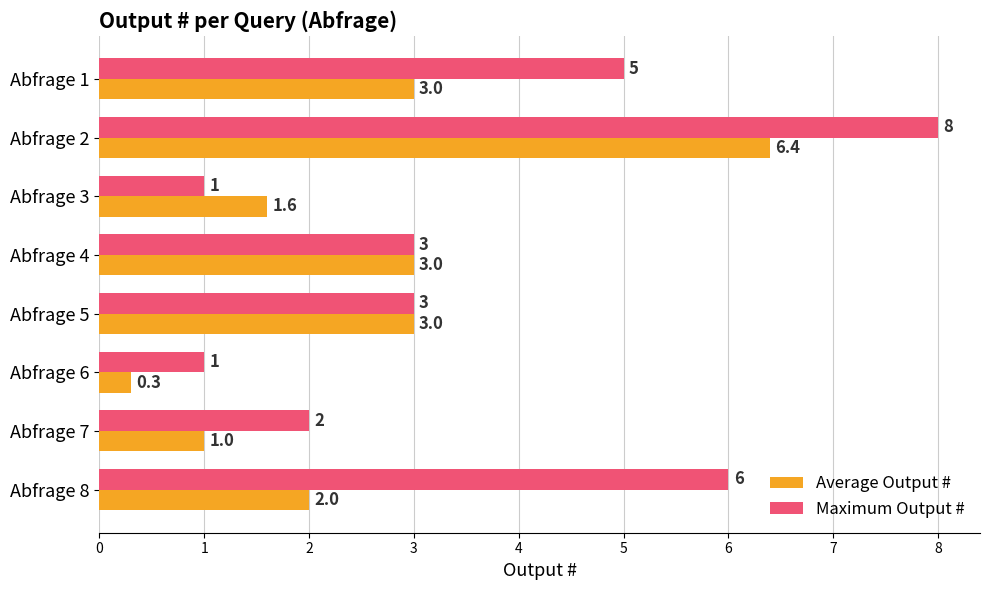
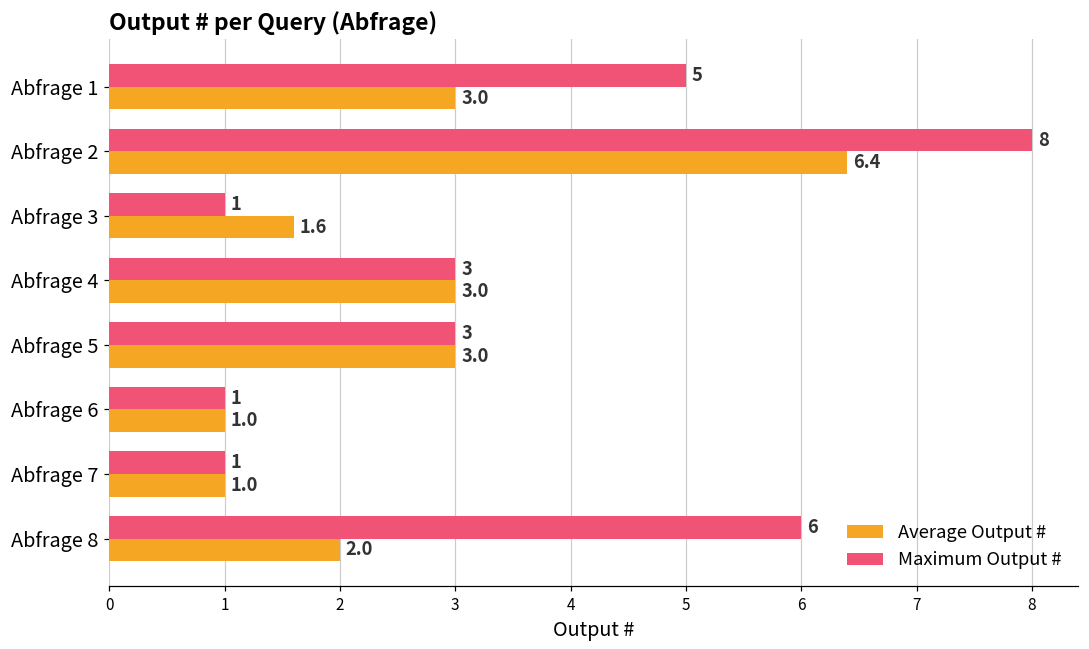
  {
    "Average Output #": {
      "Abfrage 1": 3.0,
      "Abfrage 2": 6.4,
      "Abfrage 3": 1.6,
      "Abfrage 4": 3.0,
      "Abfrage 5": 3.0,
-     "Abfrage 6": 0.3,
+     "Abfrage 6": 1.0,
      "Abfrage 7": 1.0,
      "Abfrage 8": 2.0
    },
    "Maximum Output #": {
      "Abfrage 1": 5,
      "Abfrage 2": 8,
      "Abfrage 3": 1,
      "Abfrage 4": 3,
      "Abfrage 5": 3,
      "Abfrage 6": 1,
-     "Abfrage 7": 2,
+     "Abfrage 7": 1,
      "Abfrage 8": 6
    }
  }
